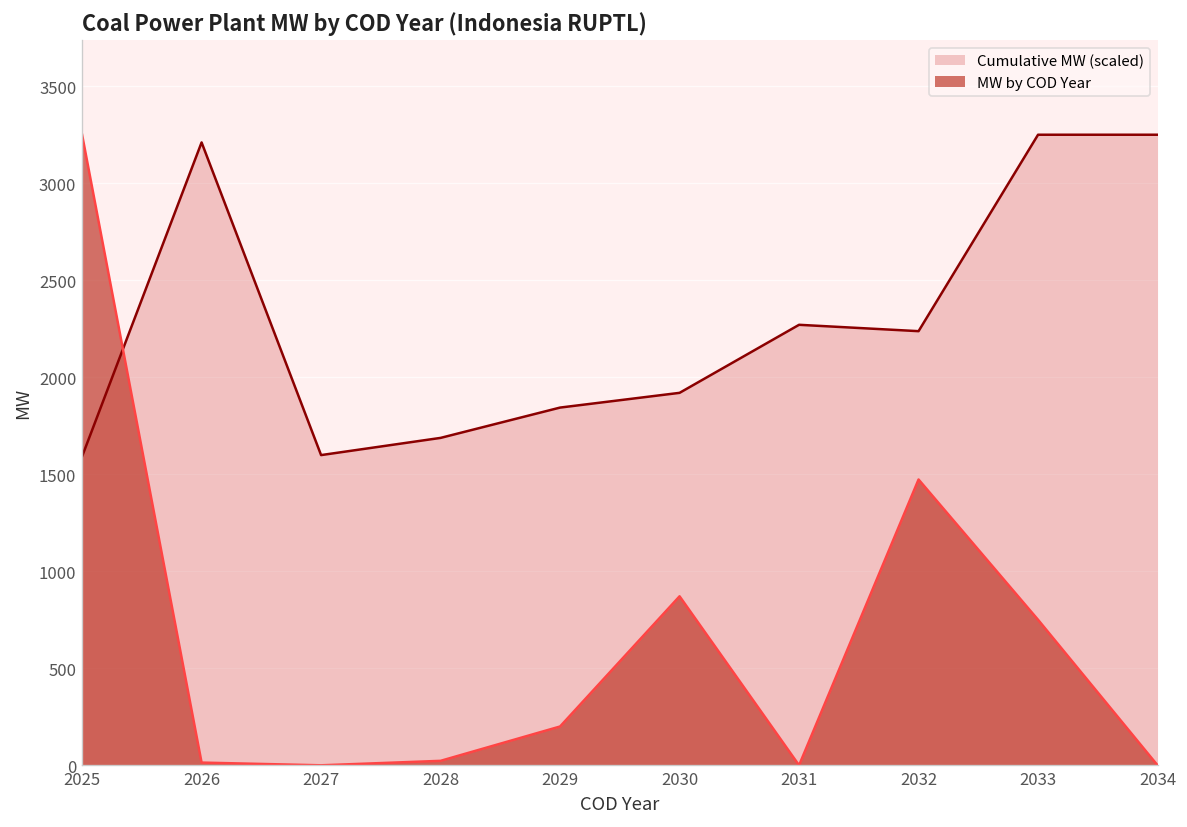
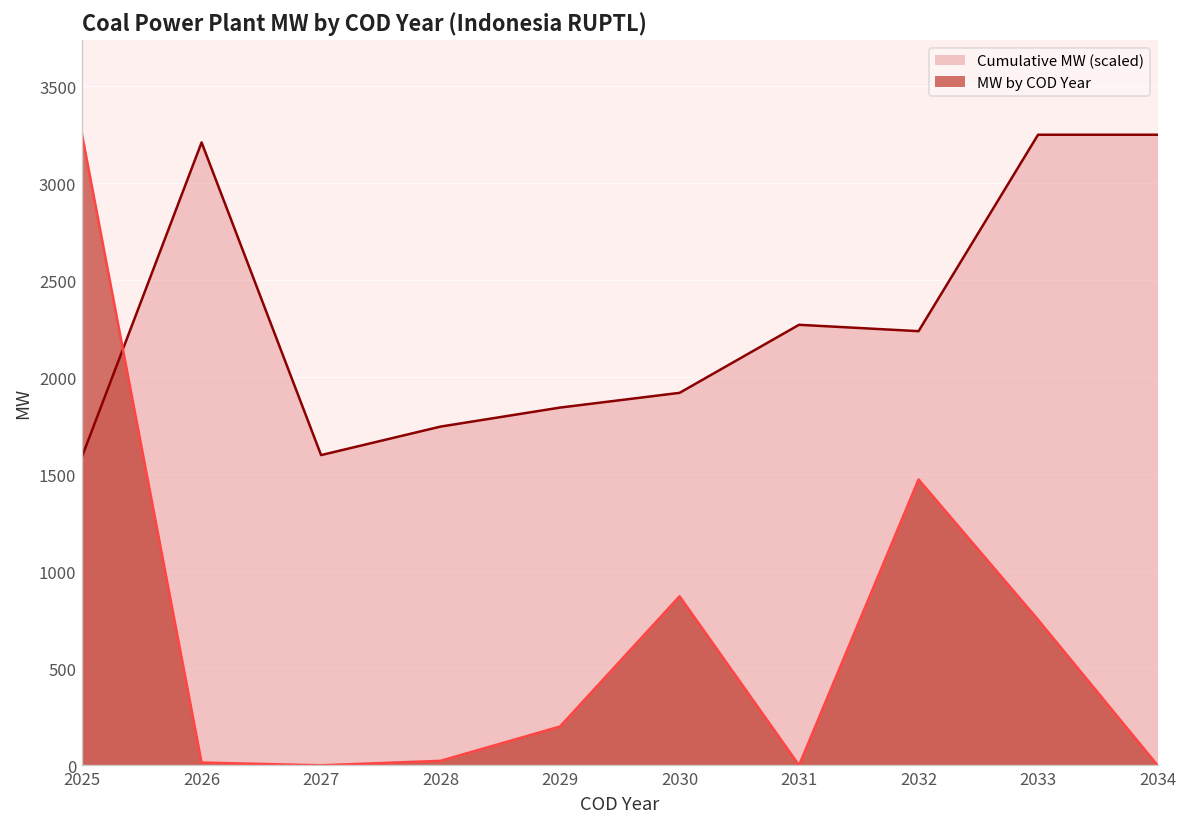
  {
    "Cumulative MW (scaled)": {
      "2025": 1590,
      "2026": 3210,
      "2027": 1600,
-     "2028": 1690,
+     "2028": 1750,
      "2029": 1840,
      "2030": 1920,
      "2031": 2270,
      "2032": 2240,
      "2033": 3250,
      "2034": 3250
    },
    "MW by COD Year": {
      "2025": 3250,
      "2026": 10,
      "2027": 0,
      "2028": 20,
      "2029": 200,
      "2030": 870,
      "2031": 0,
      "2032": 1470,
      "2033": 750,
      "2034": 0
    }
  }
